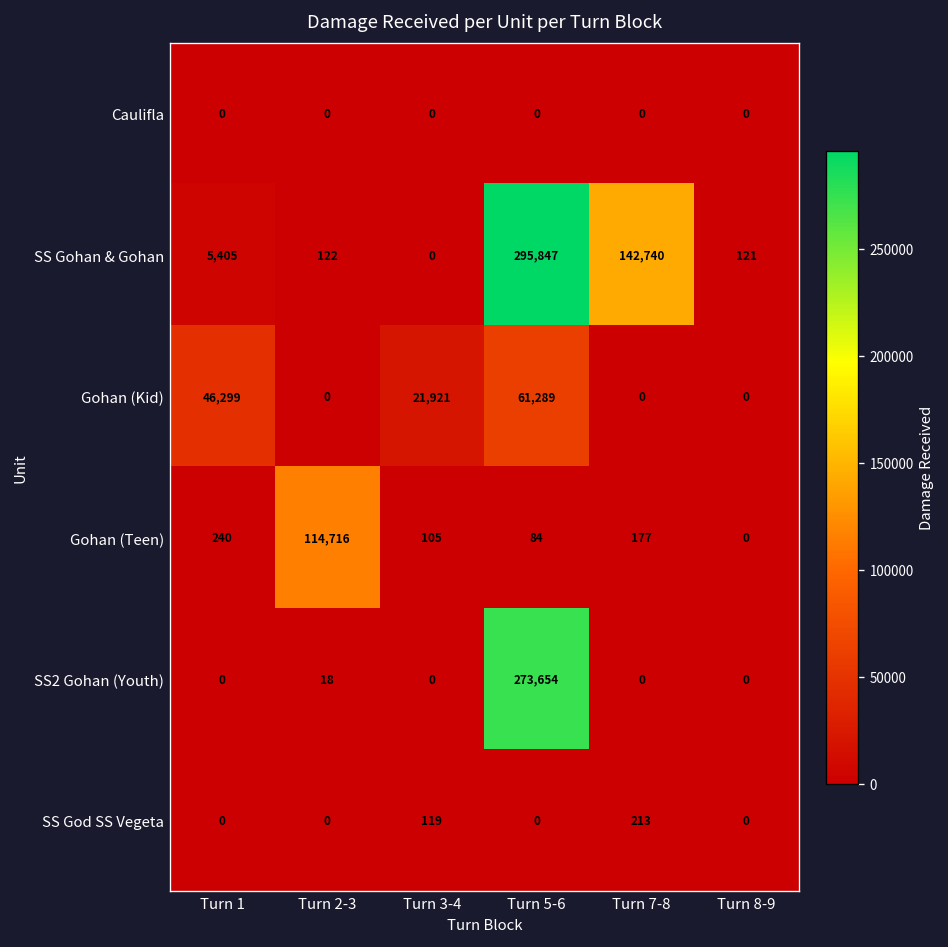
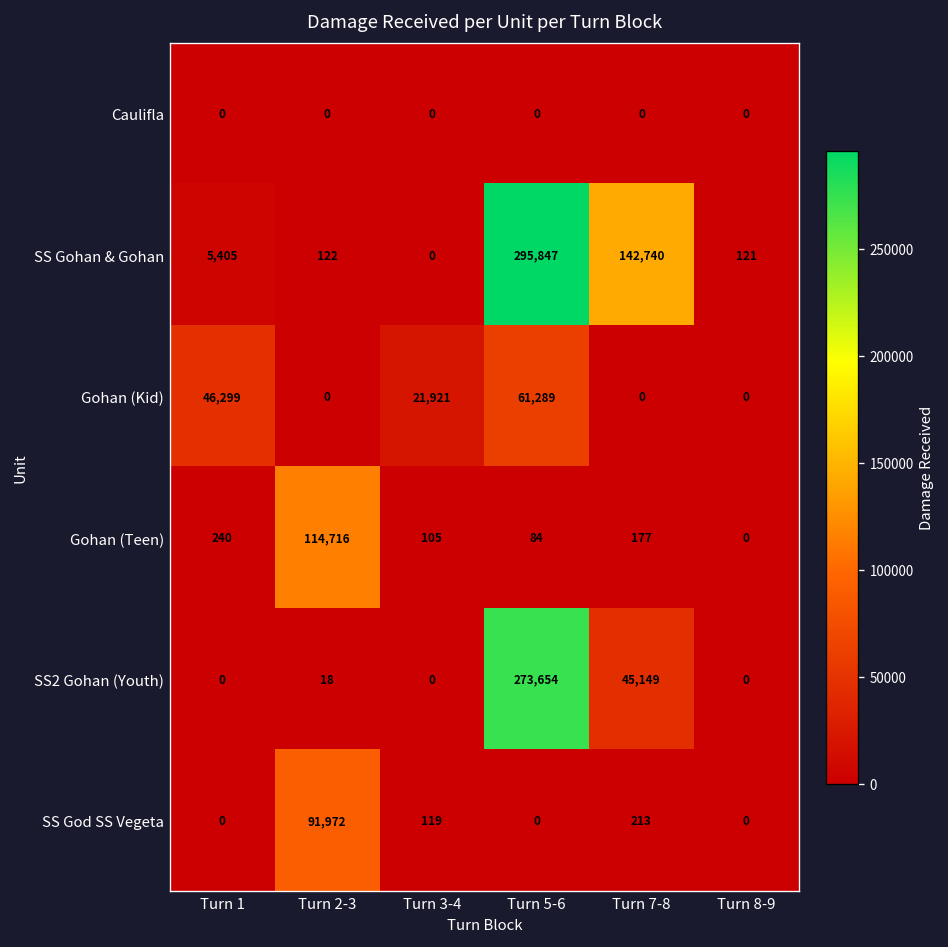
  {
    "Caulifla": {
      "Turn 1": "0",
      "Turn 2-3": "0",
      "Turn 3-4": "0",
      "Turn 5-6": "0",
      "Turn 7-8": "0",
      "Turn 8-9": "0"
    },
    "SS Gohan & Gohan": {
      "Turn 1": "5,405",
      "Turn 2-3": "122",
      "Turn 3-4": "0",
      "Turn 5-6": "295,847",
      "Turn 7-8": "142,740",
      "Turn 8-9": "121"
    },
    "Gohan (Kid)": {
      "Turn 1": "46,299",
      "Turn 2-3": "0",
      "Turn 3-4": "21,921",
      "Turn 5-6": "61,289",
      "Turn 7-8": "0",
      "Turn 8-9": "0"
    },
    "Gohan (Teen)": {
      "Turn 1": "240",
      "Turn 2-3": "114,716",
      "Turn 3-4": "105",
      "Turn 5-6": "84",
      "Turn 7-8": "177",
      "Turn 8-9": "0"
    },
    "SS2 Gohan (Youth)": {
      "Turn 1": "0",
      "Turn 2-3": "18",
      "Turn 3-4": "0",
      "Turn 5-6": "273,654",
-     "Turn 7-8": "0",
+     "Turn 7-8": "45,149",
      "Turn 8-9": "0"
    },
    "SS God SS Vegeta": {
      "Turn 1": "0",
-     "Turn 2-3": "0",
+     "Turn 2-3": "91,972",
      "Turn 3-4": "119",
      "Turn 5-6": "0",
      "Turn 7-8": "213",
      "Turn 8-9": "0"
    }
  }
